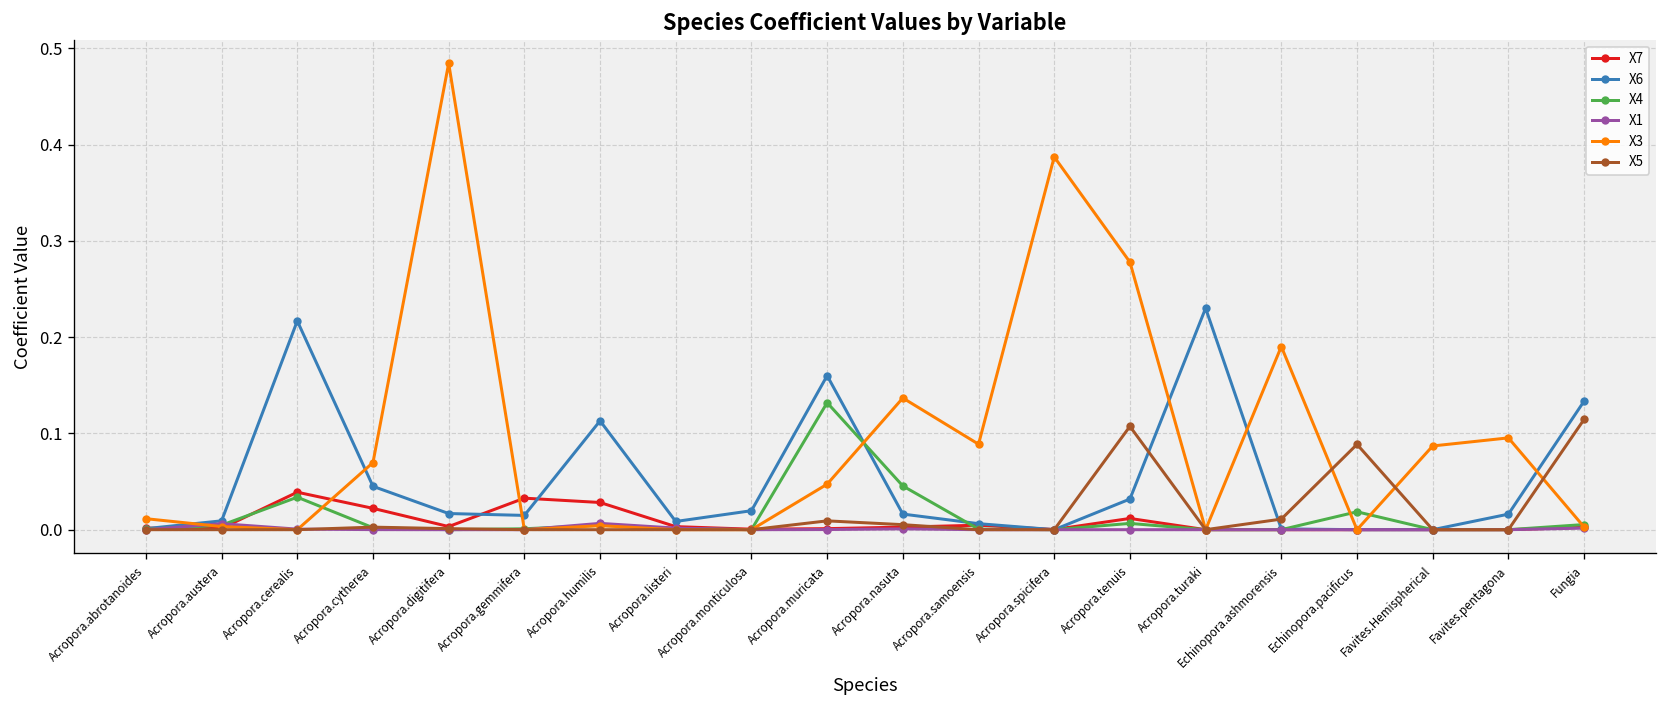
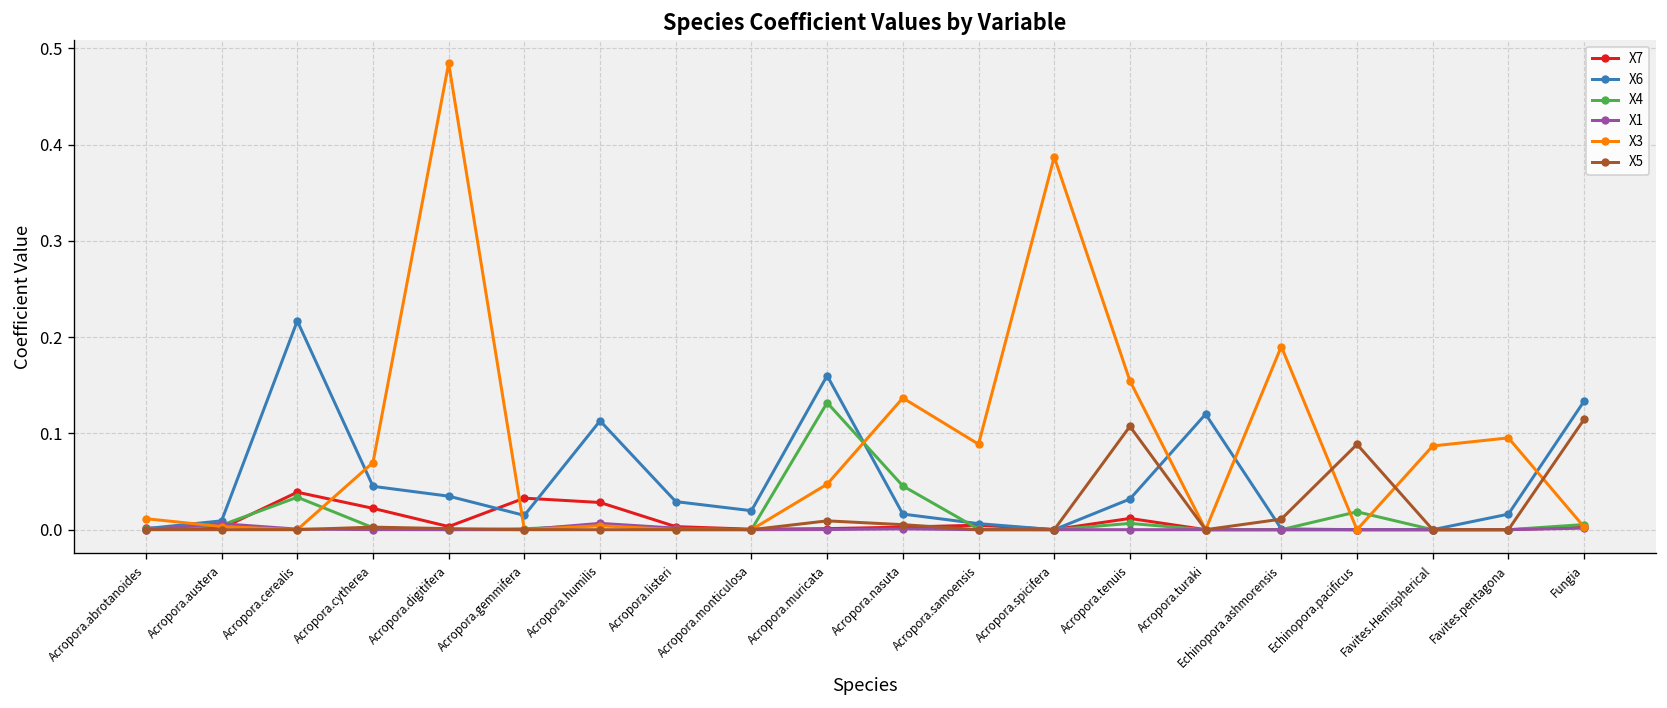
  {
    "X7": {
      "Acropora.cerealis": 0.04,
      "Acropora.cytherea": 0.02,
      "Acropora.gemmifera": 0.03,
      "Acropora.humilis": 0.03,
      "Acropora.tenuis": 0.01
    },
    "X6": {
      "Acropora.cerealis": 0.22,
      "Acropora.cytherea": 0.05,
-     "Acropora.digitifera": 0.02,
+     "Acropora.digitifera": 0.03,
      "Acropora.gemmifera": 0.01,
      "Acropora.humilis": 0.11,
-     "Acropora.listeri": 0.01,
+     "Acropora.listeri": 0.03,
      "Acropora.monticulosa": 0.02,
      "Acropora.muricata": 0.16,
      "Acropora.nasuta": 0.02,
      "Acropora.tenuis": 0.03,
-     "Acropora.turaki": 0.23,
+     "Acropora.turaki": 0.12,
      "Favites.pentagona": 0.02,
      "Fungia": 0.13
    },
    "X4": {
      "Acropora.cerealis": 0.03,
      "Acropora.muricata": 0.13,
      "Acropora.nasuta": 0.05,
      "Acropora.tenuis": 0.01,
      "Echinopora.pacificus": 0.02
    },
    "X1": {
      "Acropora.tenuis": 0.00
    },
    "X3": {
      "Acropora.abrotanoides": 0.01,
      "Acropora.cytherea": 0.07,
      "Acropora.digitifera": 0.48,
      "Acropora.muricata": 0.05,
      "Acropora.nasuta": 0.14,
      "Acropora.samoensis": 0.09,
      "Acropora.spicifera": 0.39,
-     "Acropora.tenuis": 0.28,
+     "Acropora.tenuis": 0.15,
      "Echinopora.ashmorensis": 0.19,
      "Favites.Hemispherical": 0.09,
      "Favites.pentagona": 0.10
    },
    "X5": {
      "Acropora.humilis": 0.00,
      "Acropora.muricata": 0.01,
      "Acropora.tenuis": 0.11,
      "Echinopora.ashmorensis": 0.01,
      "Echinopora.pacificus": 0.09,
      "Fungia": 0.11
    }
  }
